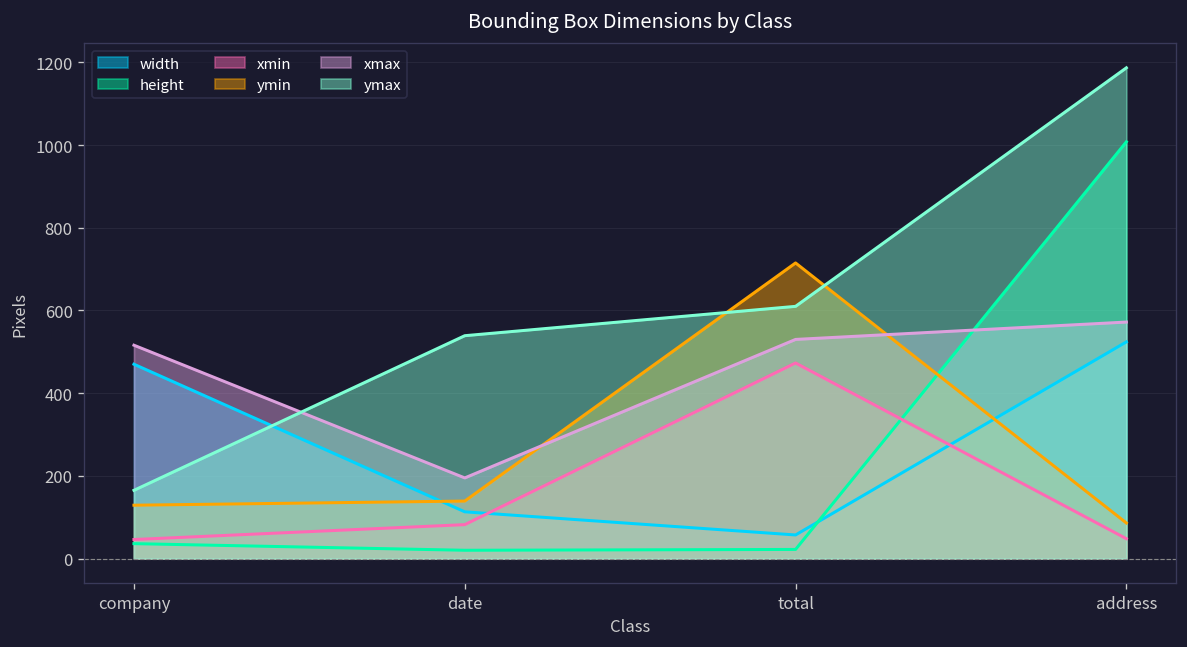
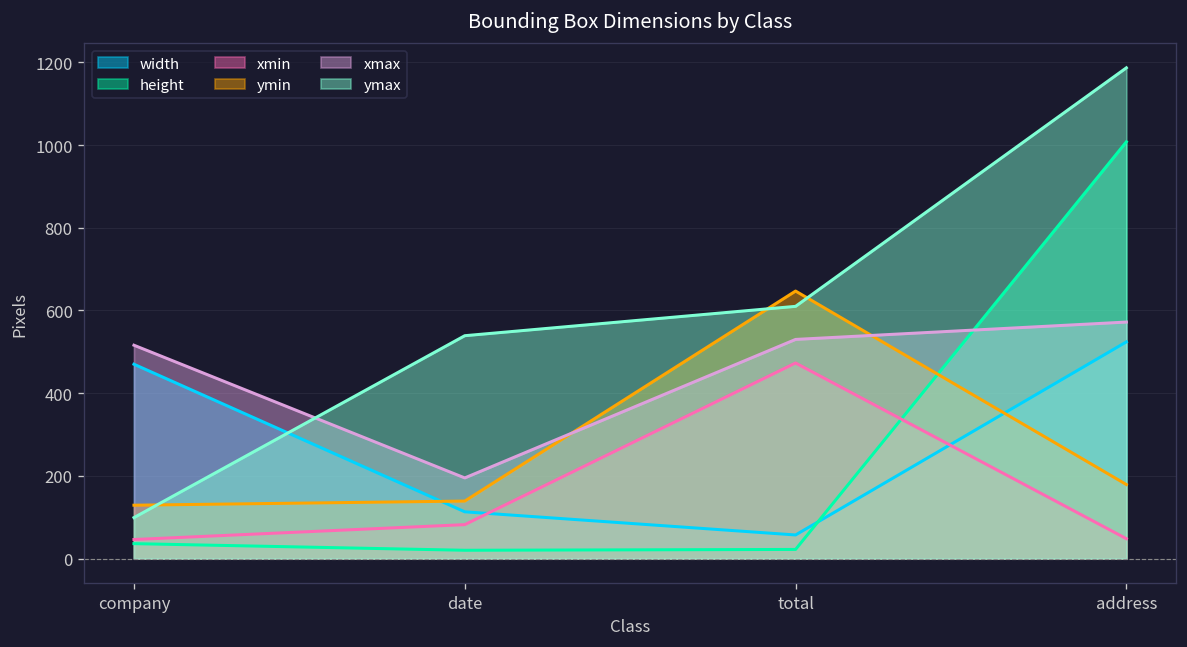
  {
    "width": {
      "company": 470,
      "date": 110,
      "total": 60,
      "address": 520
    },
    "height": {
      "company": 40,
      "date": 20,
      "total": 20,
      "address": 1010
    },
    "ymin": {
      "company": 130,
      "date": 140,
-     "total": 720,
-     "address": 90
+     "total": 650,
+     "address": 180
    },
    "ymax": {
-     "company": 170,
+     "company": 100,
      "date": 540,
      "total": 610,
      "address": 1190
    }
  }
